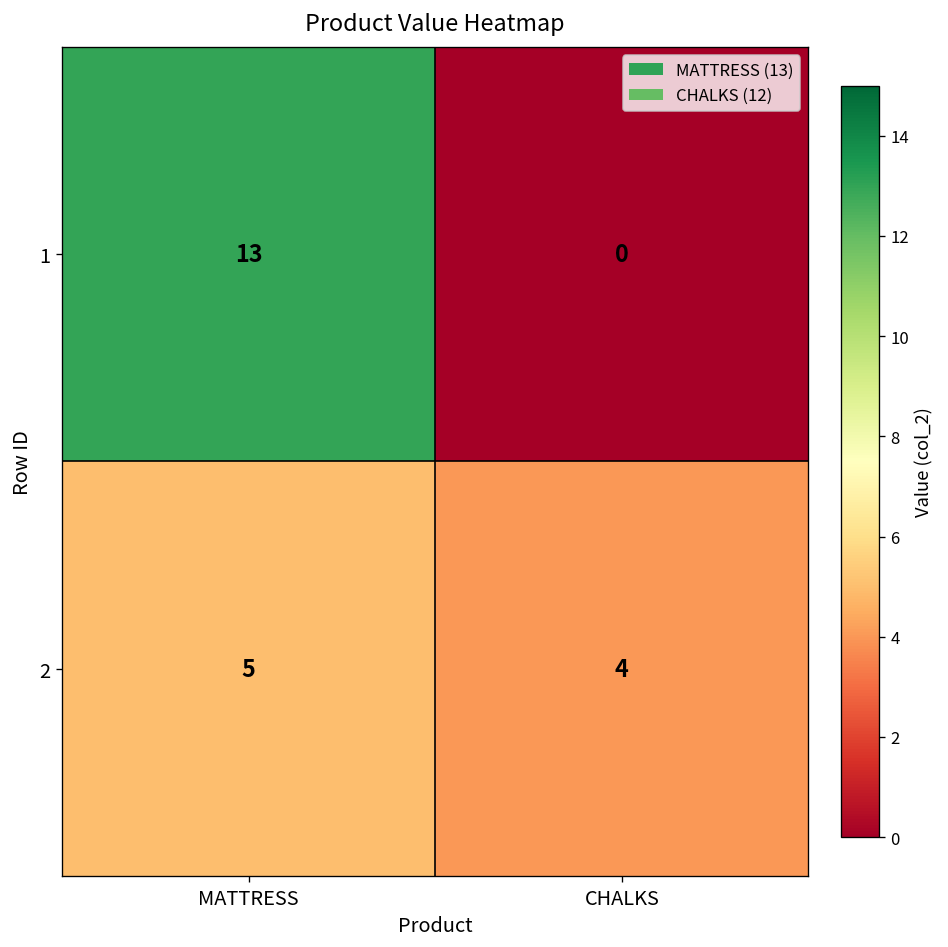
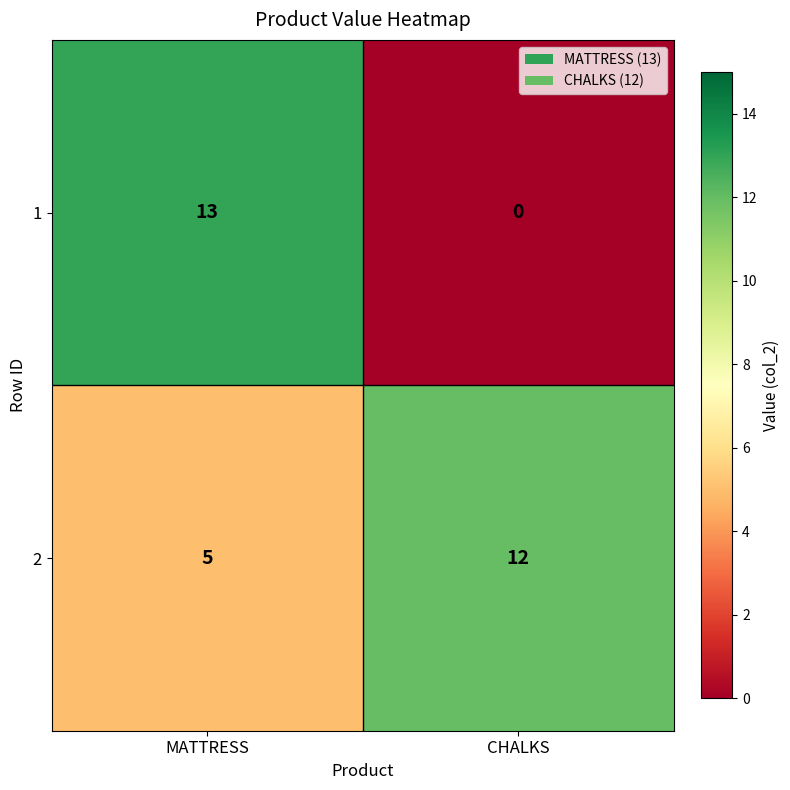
  {
    "1": {
      "MATTRESS": 13,
      "CHALKS": 0
    },
    "2": {
      "MATTRESS": 5,
-     "CHALKS": 4
+     "CHALKS": 12
    }
  }
